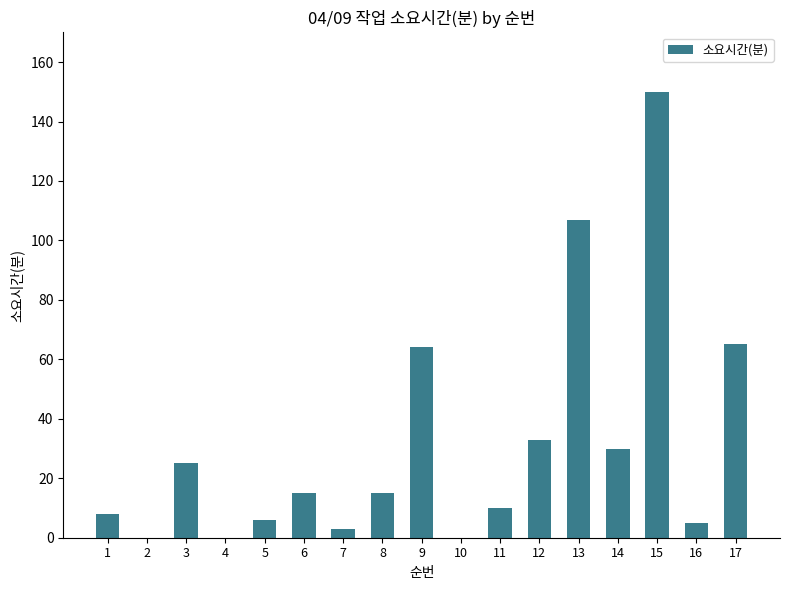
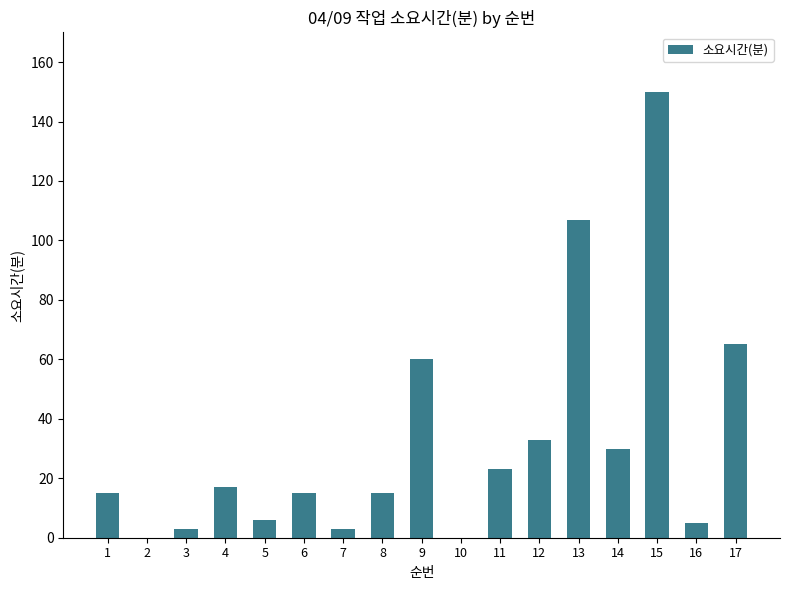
  {
-   "1": 8,
+   "1": 15,
    "2": 0,
-   "3": 25,
-   "4": 0,
+   "3": 3,
+   "4": 17,
    "5": 6,
    "6": 15,
    "7": 3,
    "8": 15,
-   "9": 64,
+   "9": 60,
    "10": 0,
-   "11": 10,
+   "11": 23,
    "12": 33,
    "13": 107,
    "14": 30,
    "15": 150,
    "16": 5,
    "17": 65
  }
